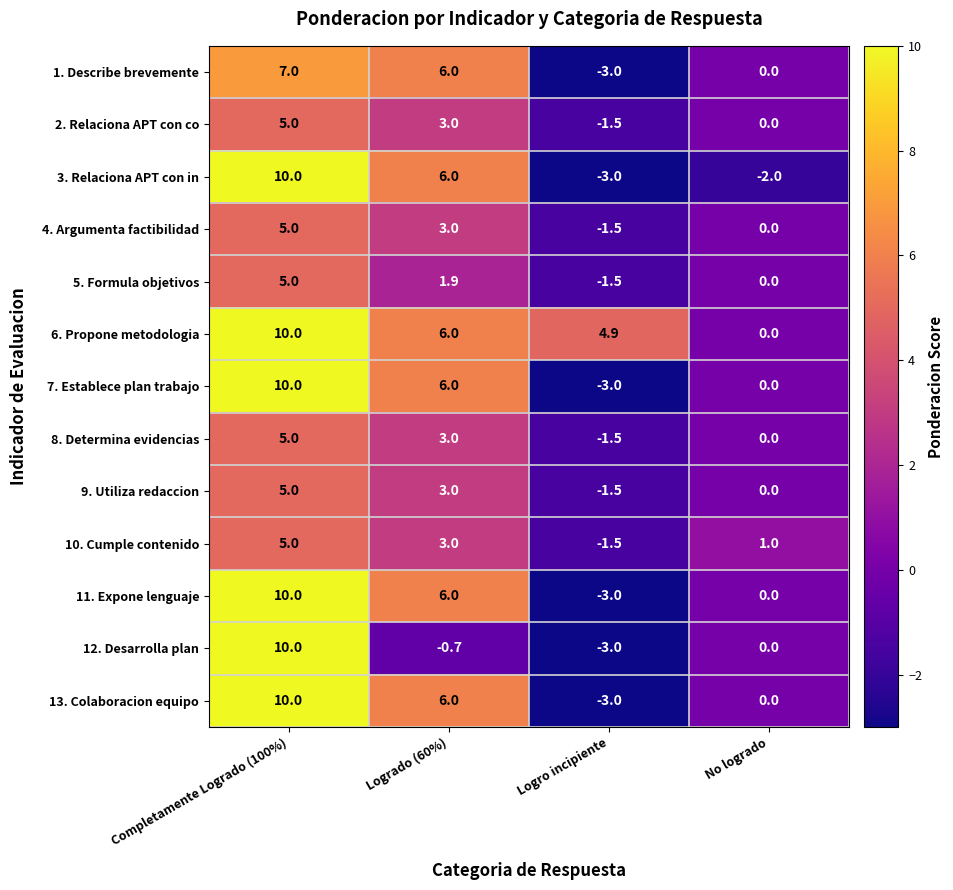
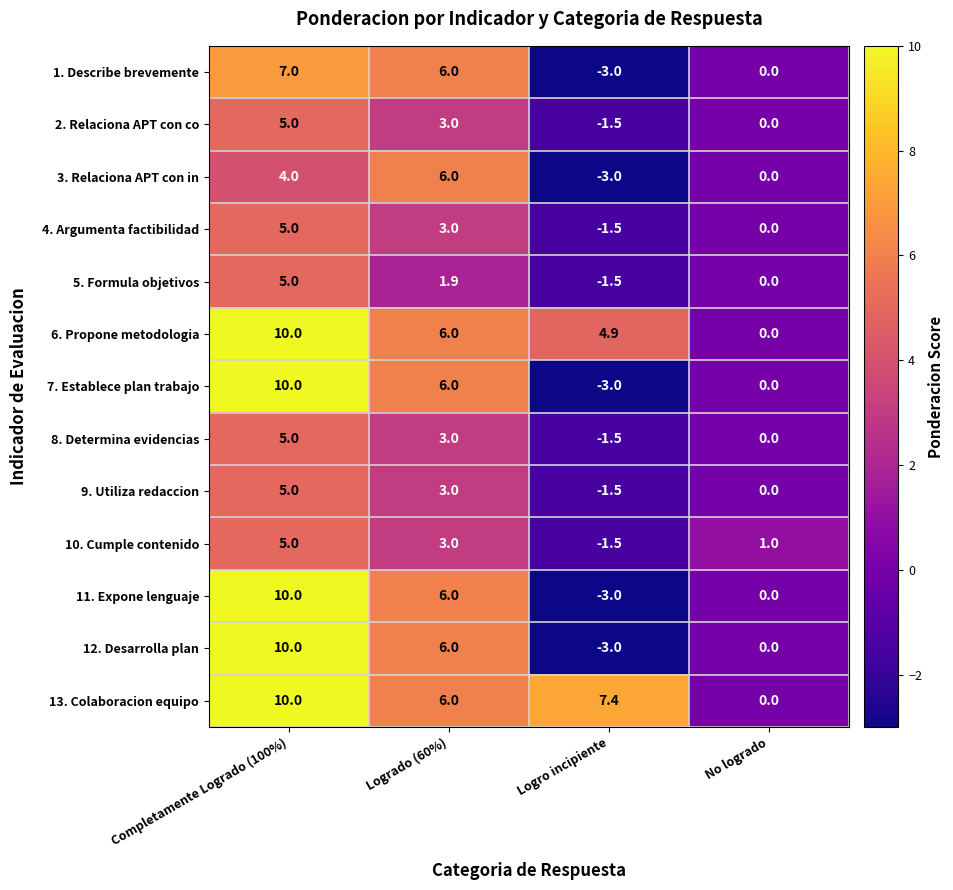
  {
    "1. Describe brevemente": {
      "Completamente Logrado (100%)": 7.0,
      "Logrado (60%)": 6.0,
      "Logro incipiente": -3.0,
      "No logrado": 0.0
    },
    "2. Relaciona APT con co": {
      "Completamente Logrado (100%)": 5.0,
      "Logrado (60%)": 3.0,
      "Logro incipiente": -1.5,
      "No logrado": 0.0
    },
    "3. Relaciona APT con in": {
-     "Completamente Logrado (100%)": 10.0,
+     "Completamente Logrado (100%)": 4.0,
      "Logrado (60%)": 6.0,
      "Logro incipiente": -3.0,
-     "No logrado": -2.0
+     "No logrado": 0.0
    },
    "4. Argumenta factibilidad": {
      "Completamente Logrado (100%)": 5.0,
      "Logrado (60%)": 3.0,
      "Logro incipiente": -1.5,
      "No logrado": 0.0
    },
    "5. Formula objetivos": {
      "Completamente Logrado (100%)": 5.0,
      "Logrado (60%)": 1.9,
      "Logro incipiente": -1.5,
      "No logrado": 0.0
    },
    "6. Propone metodologia": {
      "Completamente Logrado (100%)": 10.0,
      "Logrado (60%)": 6.0,
      "Logro incipiente": 4.9,
      "No logrado": 0.0
    },
    "7. Establece plan trabajo": {
      "Completamente Logrado (100%)": 10.0,
      "Logrado (60%)": 6.0,
      "Logro incipiente": -3.0,
      "No logrado": 0.0
    },
    "8. Determina evidencias": {
      "Completamente Logrado (100%)": 5.0,
      "Logrado (60%)": 3.0,
      "Logro incipiente": -1.5,
      "No logrado": 0.0
    },
    "9. Utiliza redaccion": {
      "Completamente Logrado (100%)": 5.0,
      "Logrado (60%)": 3.0,
      "Logro incipiente": -1.5,
      "No logrado": 0.0
    },
    "10. Cumple contenido": {
      "Completamente Logrado (100%)": 5.0,
      "Logrado (60%)": 3.0,
      "Logro incipiente": -1.5,
      "No logrado": 1.0
    },
    "11. Expone lenguaje": {
      "Completamente Logrado (100%)": 10.0,
      "Logrado (60%)": 6.0,
      "Logro incipiente": -3.0,
      "No logrado": 0.0
    },
    "12. Desarrolla plan": {
      "Completamente Logrado (100%)": 10.0,
-     "Logrado (60%)": -0.7,
+     "Logrado (60%)": 6.0,
      "Logro incipiente": -3.0,
      "No logrado": 0.0
    },
    "13. Colaboracion equipo": {
      "Completamente Logrado (100%)": 10.0,
      "Logrado (60%)": 6.0,
-     "Logro incipiente": -3.0,
+     "Logro incipiente": 7.4,
      "No logrado": 0.0
    }
  }
